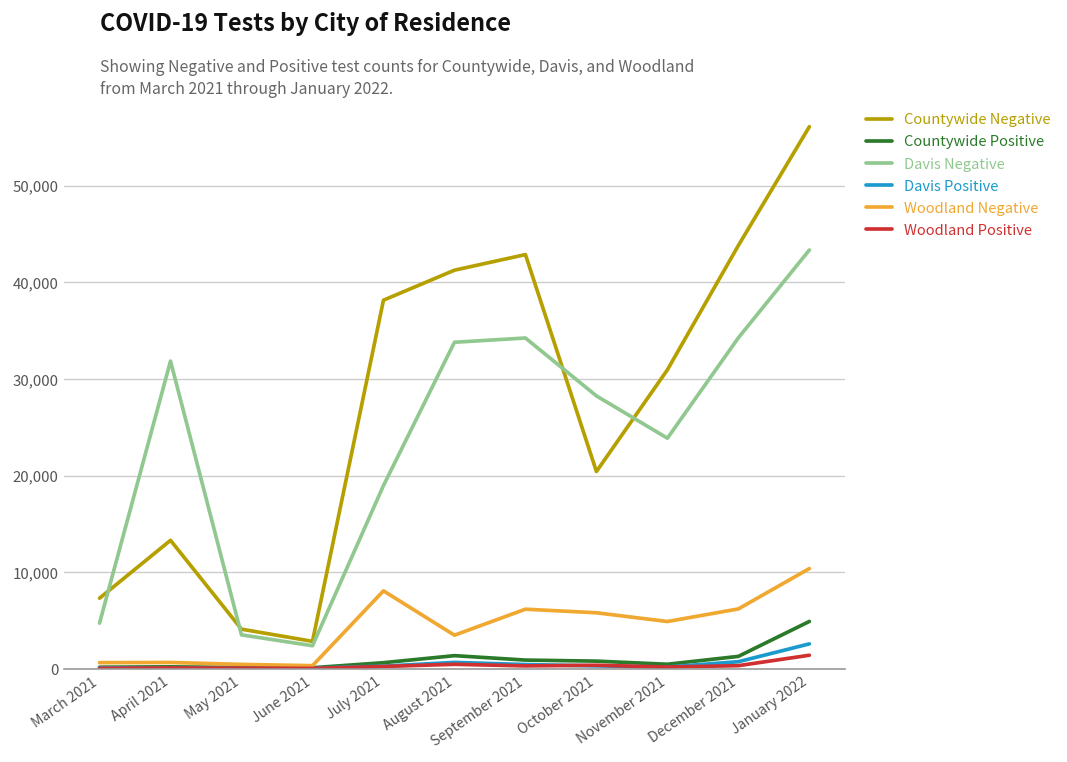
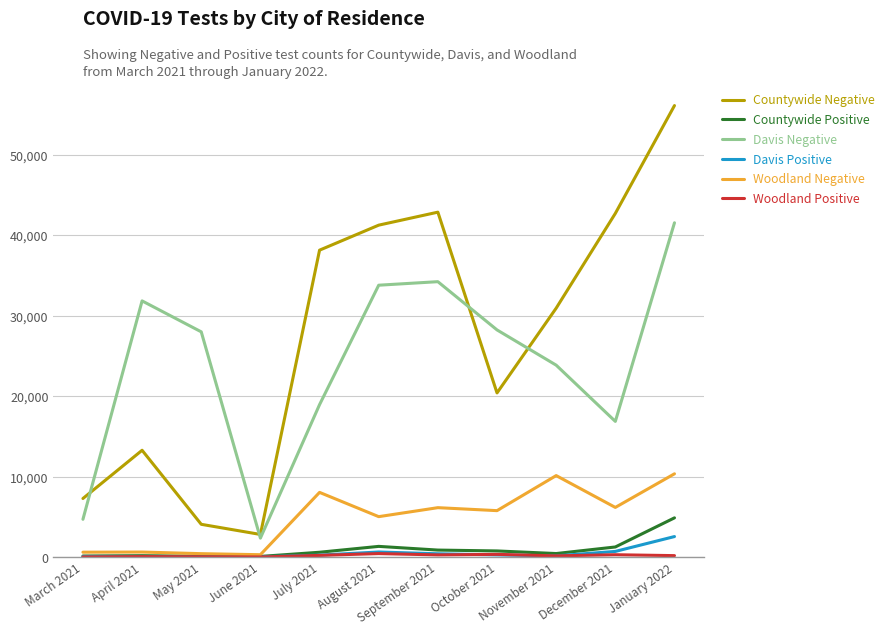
  {
    "Countywide Negative": {
      "March 2021": "7,000",
      "April 2021": "13,000",
      "May 2021": "4,000",
      "June 2021": "3,000",
      "July 2021": "38,000",
      "August 2021": "41,000",
      "September 2021": "43,000",
      "October 2021": "20,000",
      "November 2021": "31,000",
-     "December 2021": "44,000",
+     "December 2021": "43,000",
      "January 2022": "56,000"
    },
    "Countywide Positive": {
      "July 2021": "1,000",
      "August 2021": "1,000",
      "September 2021": "1,000",
      "October 2021": "1,000",
      "December 2021": "1,000",
      "January 2022": "5,000"
    },
    "Davis Negative": {
      "March 2021": "5,000",
      "April 2021": "32,000",
-     "May 2021": "4,000",
+     "May 2021": "28,000",
      "June 2021": "2,000",
      "July 2021": "19,000",
      "August 2021": "34,000",
      "September 2021": "34,000",
      "October 2021": "28,000",
      "November 2021": "24,000",
-     "December 2021": "34,000",
-     "January 2022": "43,000"
+     "December 2021": "17,000",
+     "January 2022": "42,000"
    },
    "Davis Positive": {
      "December 2021": "1,000",
      "January 2022": "3,000"
    },
    "Woodland Negative": {
      "March 2021": "1,000",
      "April 2021": "1,000",
      "May 2021": "0",
      "July 2021": "8,000",
-     "August 2021": "3,000",
+     "August 2021": "5,000",
      "September 2021": "6,000",
      "October 2021": "6,000",
-     "November 2021": "5,000",
+     "November 2021": "10,000",
      "December 2021": "6,000",
      "January 2022": "10,000"
    },
    "Woodland Positive": {
      "December 2021": "0",
-     "January 2022": "1,000"
+     "January 2022": "0"
    }
  }
